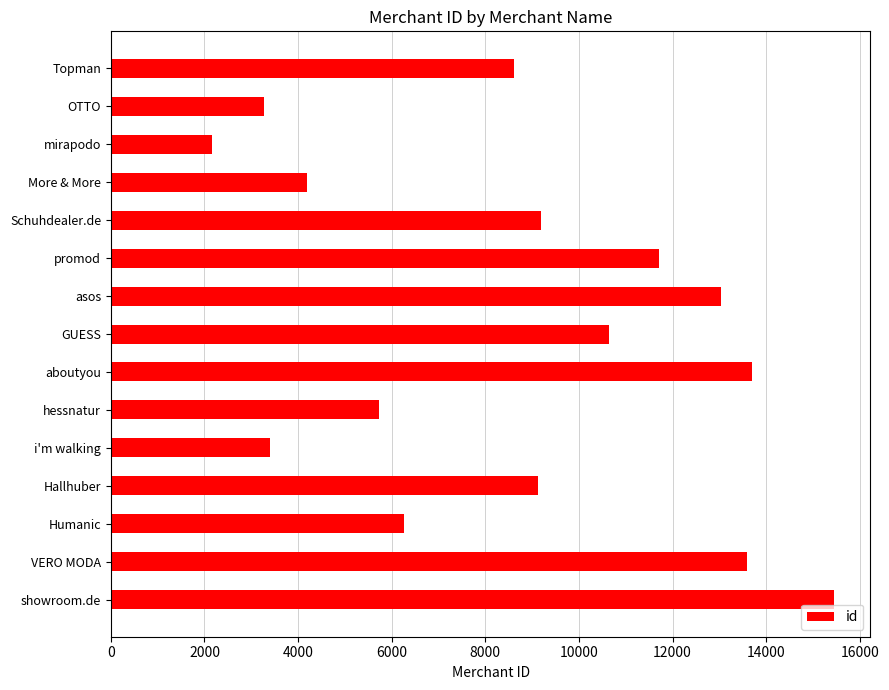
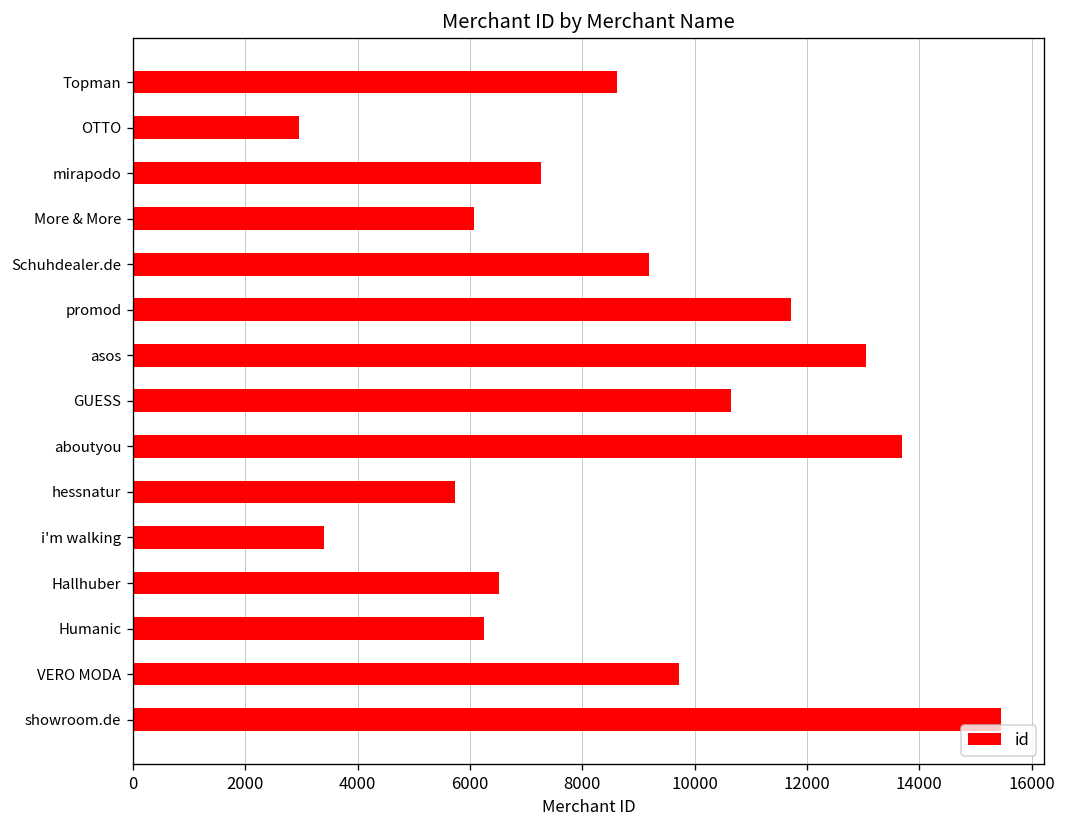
  {
    "Topman": 8600,
-   "OTTO": 3300,
-   "mirapodo": 2200,
-   "More & More": 4200,
+   "OTTO": 3000,
+   "mirapodo": 7300,
+   "More & More": 6100,
    "Schuhdealer.de": 9200,
    "promod": 11700,
    "asos": 13000,
    "GUESS": 10700,
    "aboutyou": 13700,
    "hessnatur": 5700,
    "i'm walking": 3400,
-   "Hallhuber": 9100,
+   "Hallhuber": 6500,
    "Humanic": 6300,
-   "VERO MODA": 13600,
+   "VERO MODA": 9700,
    "showroom.de": 15500
  }
